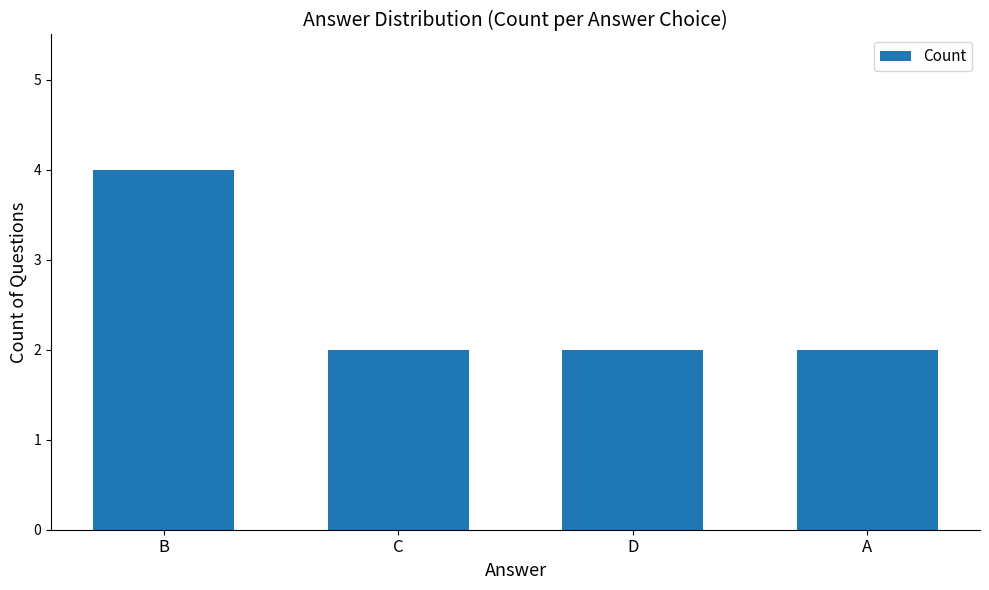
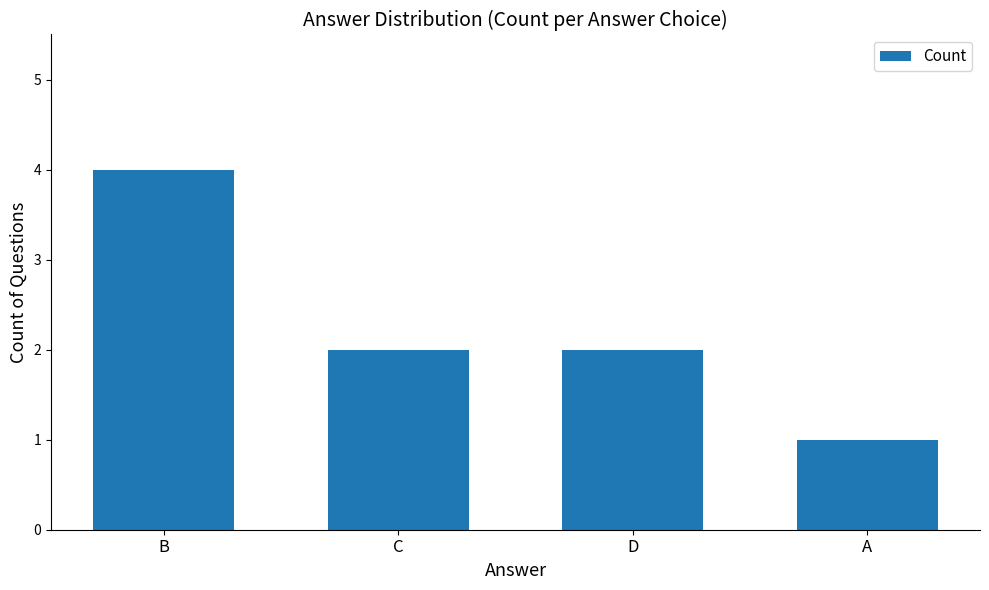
  {
    "B": 4,
    "C": 2,
    "D": 2,
-   "A": 2
+   "A": 1
  }
